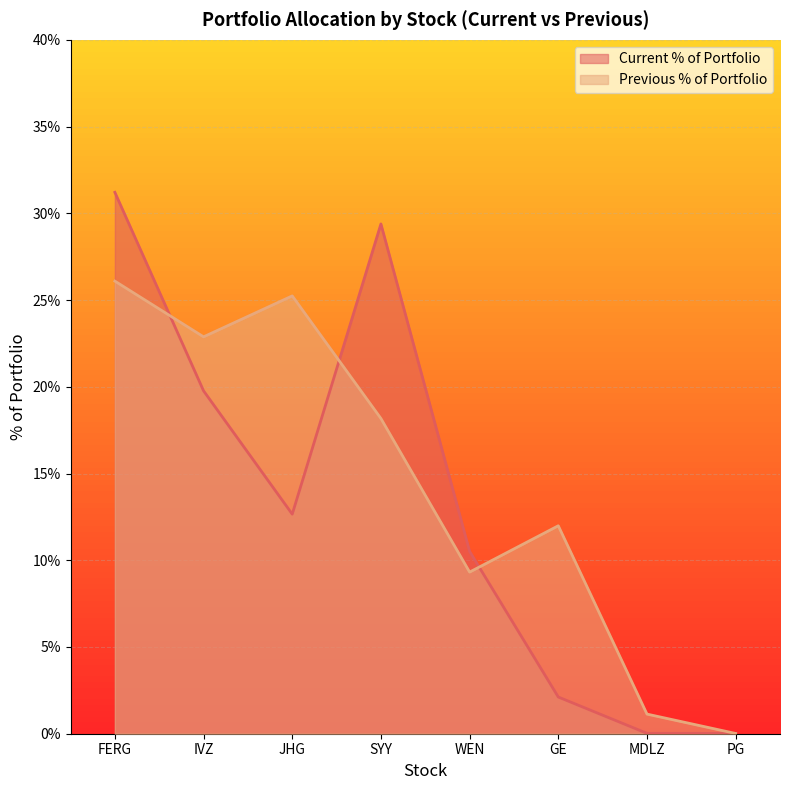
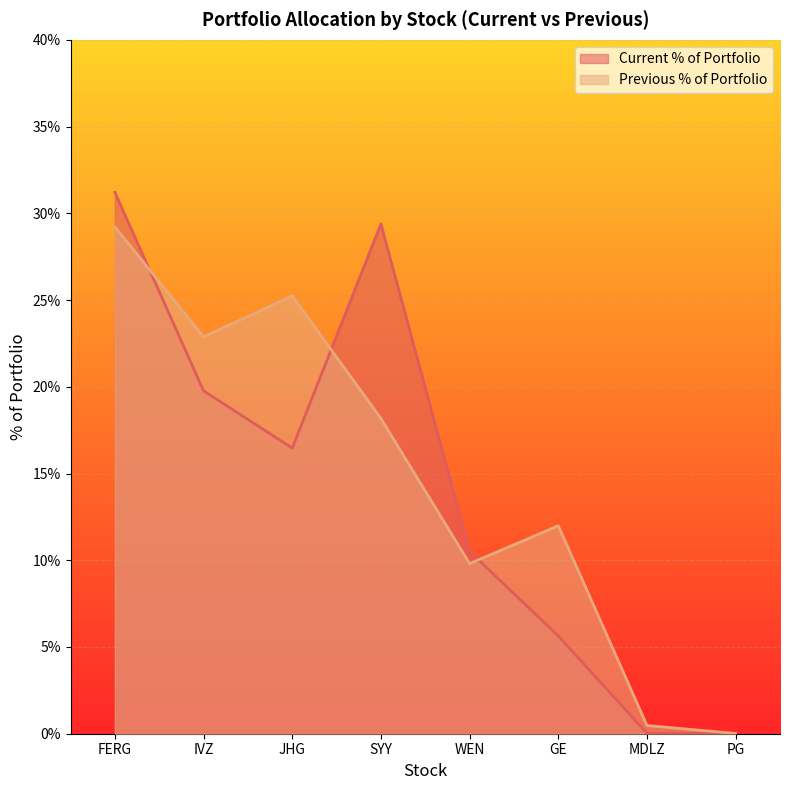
  {
    "Current % of Portfolio": {
      "FERG": "31.2%",
      "IVZ": "19.8%",
-     "JHG": "12.7%",
+     "JHG": "16.5%",
      "SYY": "29.4%",
      "WEN": "10.5%",
-     "GE": "2.1%",
+     "GE": "5.6%",
      "MDLZ": "0.0%"
    },
    "Previous % of Portfolio": {
-     "FERG": "26.1%",
+     "FERG": "29.2%",
      "IVZ": "22.9%",
      "JHG": "25.2%",
      "SYY": "18.2%",
-     "WEN": "9.3%",
+     "WEN": "9.8%",
      "GE": "12.0%",
-     "MDLZ": "1.1%"
+     "MDLZ": "0.5%"
    }
  }
